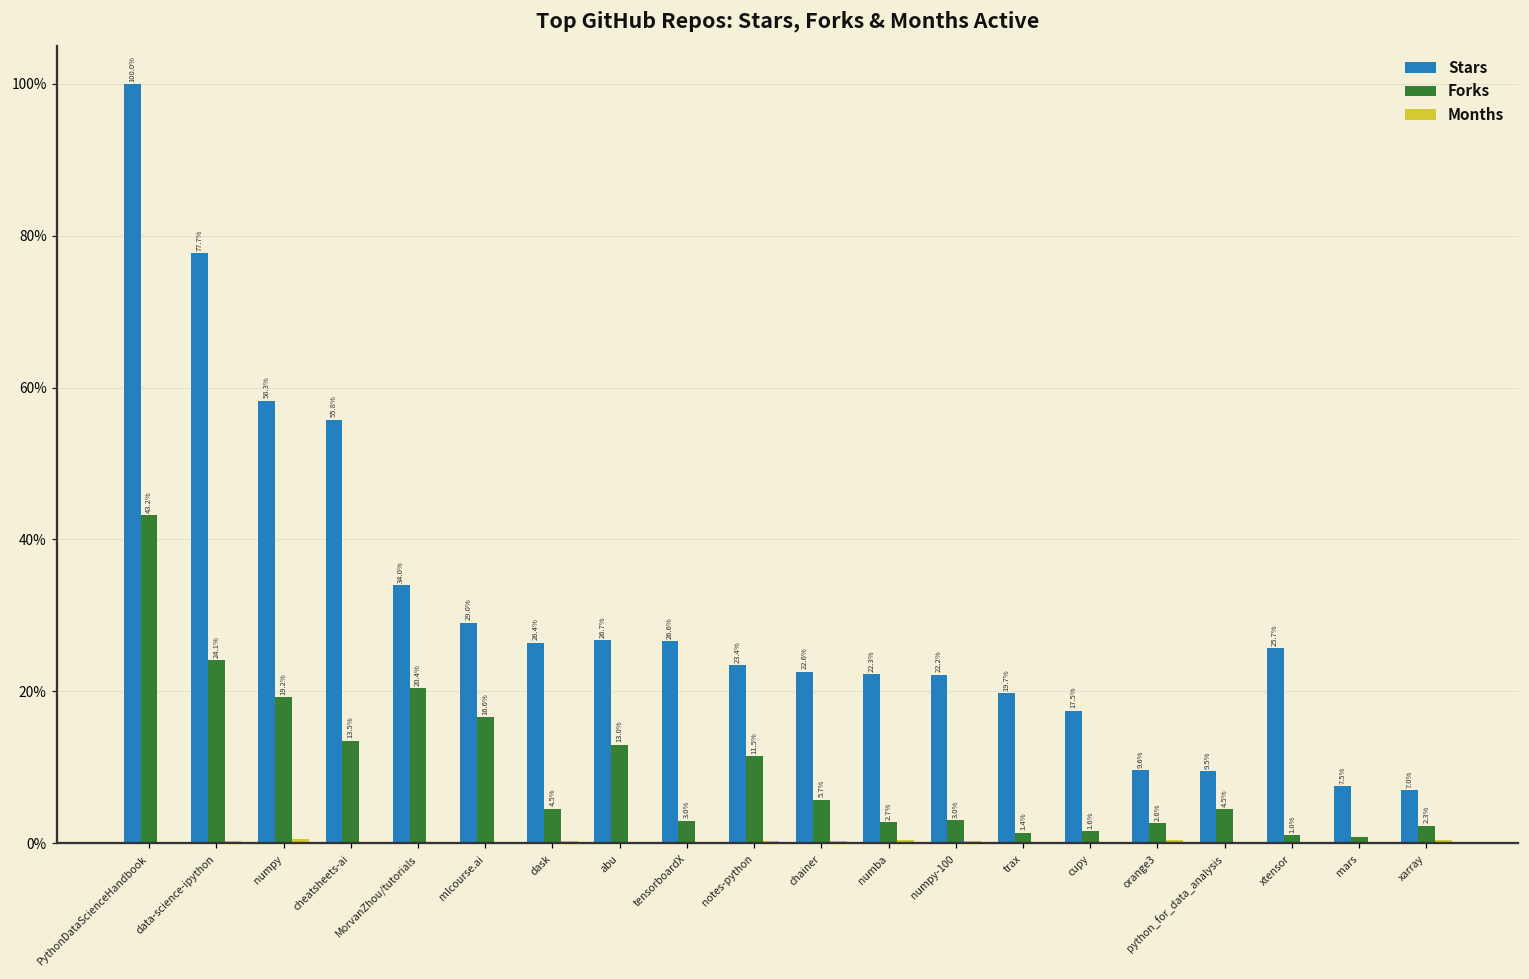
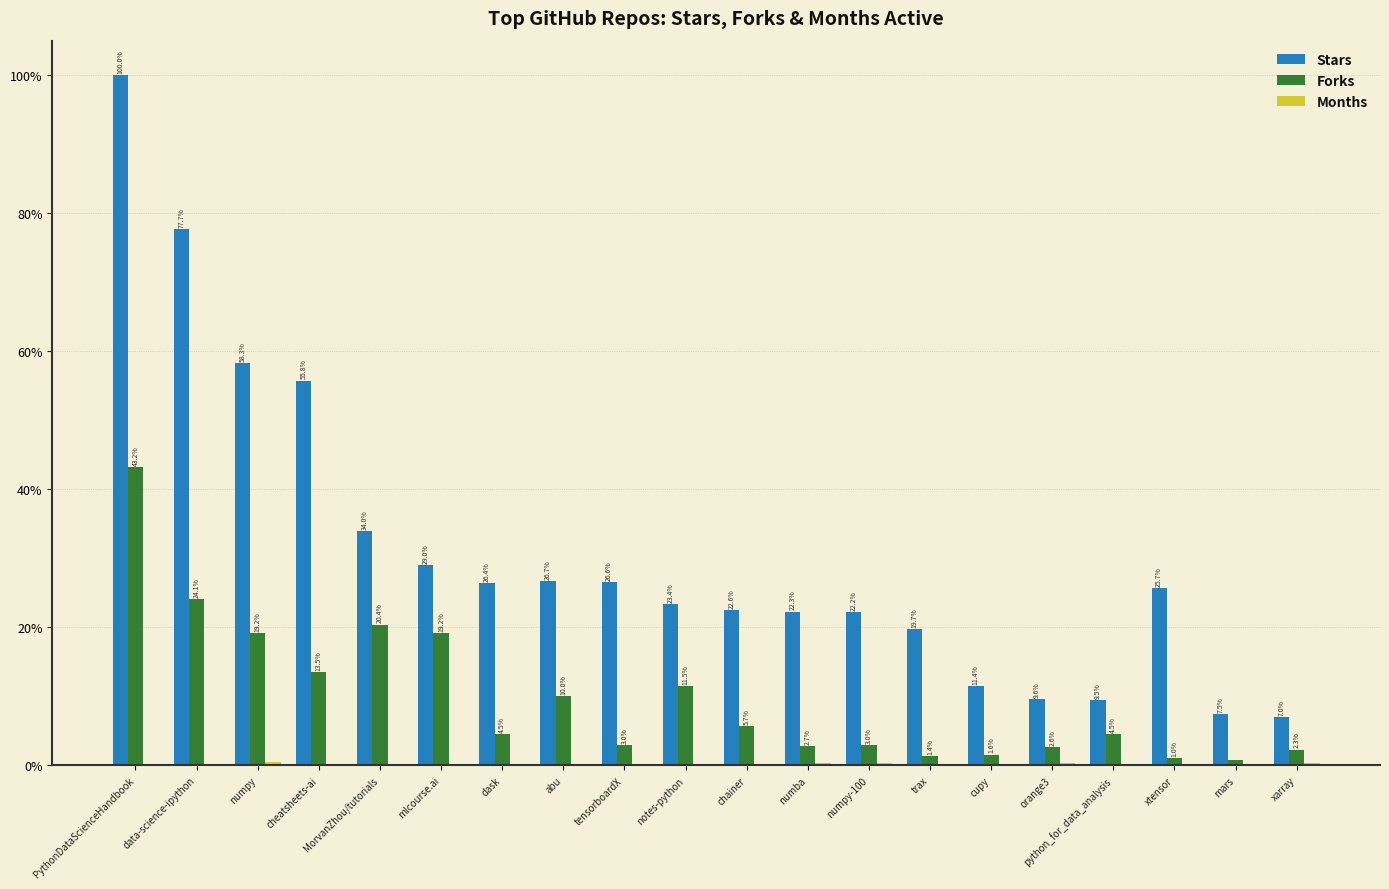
  {
    "Stars": {
      "PythonDataScienceHandbook": "100.0%",
      "data-science-ipython": "77.7%",
      "numpy": "58.3%",
      "cheatsheets-ai": "55.8%",
      "MorvanZhou/tutorials": "34.0%",
      "mlcourse.ai": "29.0%",
      "dask": "26.4%",
      "abu": "26.7%",
      "tensorboardX": "26.6%",
      "notes-python": "23.4%",
      "chainer": "22.6%",
      "numba": "22.3%",
      "numpy-100": "22.2%",
      "trax": "19.7%",
-     "cupy": "17.5%",
+     "cupy": "11.4%",
      "orange3": "9.6%",
      "python_for_data_analysis": "9.5%",
      "xtensor": "25.7%",
      "mars": "7.5%",
      "xarray": "7.0%"
    },
    "Forks": {
      "PythonDataScienceHandbook": "43.2%",
      "data-science-ipython": "24.1%",
      "numpy": "19.2%",
      "cheatsheets-ai": "13.5%",
      "MorvanZhou/tutorials": "20.4%",
-     "mlcourse.ai": "16.6%",
+     "mlcourse.ai": "19.2%",
      "dask": "4.5%",
-     "abu": "13.0%",
+     "abu": "10.0%",
      "tensorboardX": "3.0%",
      "notes-python": "11.5%",
      "chainer": "5.7%",
      "numba": "2.7%",
      "numpy-100": "3.0%",
      "trax": "1.4%",
      "cupy": "1.6%",
      "orange3": "2.6%",
      "python_for_data_analysis": "4.5%",
      "xtensor": "1.0%",
      "xarray": "2.3%"
    },
    "Months": {
      "numpy": "1%",
      "numba": "0%"
    }
  }
